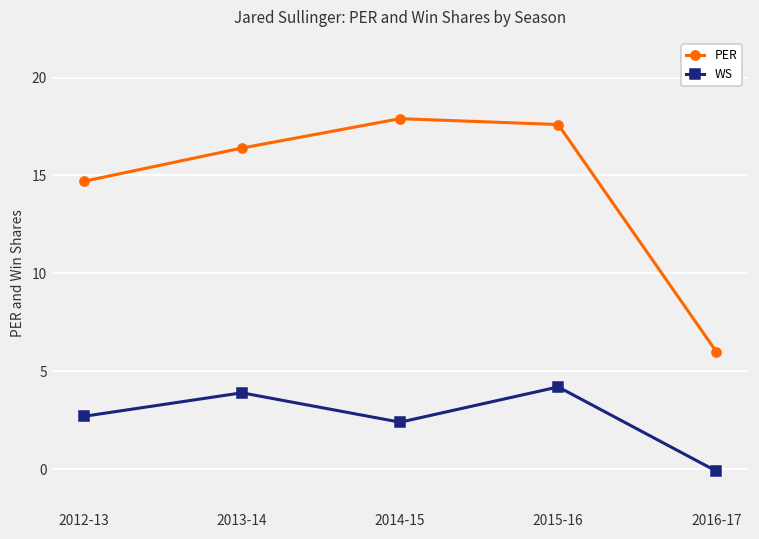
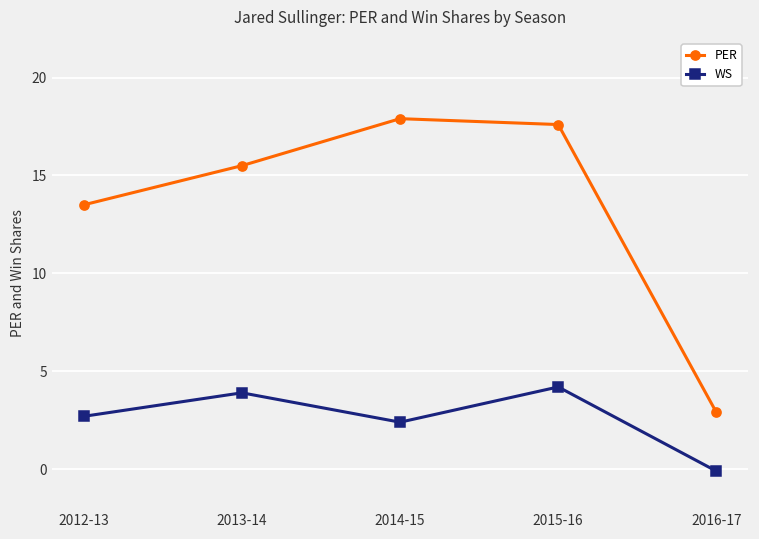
  {
    "PER": {
-     "2012-13": 14.7,
-     "2013-14": 16.4,
+     "2012-13": 13.5,
+     "2013-14": 15.5,
      "2014-15": 17.9,
      "2015-16": 17.6,
-     "2016-17": 6.0
+     "2016-17": 2.9
    },
    "WS": {
      "2012-13": 2.7,
      "2013-14": 3.9,
      "2014-15": 2.4,
      "2015-16": 4.2,
      "2016-17": -0.1
    }
  }
